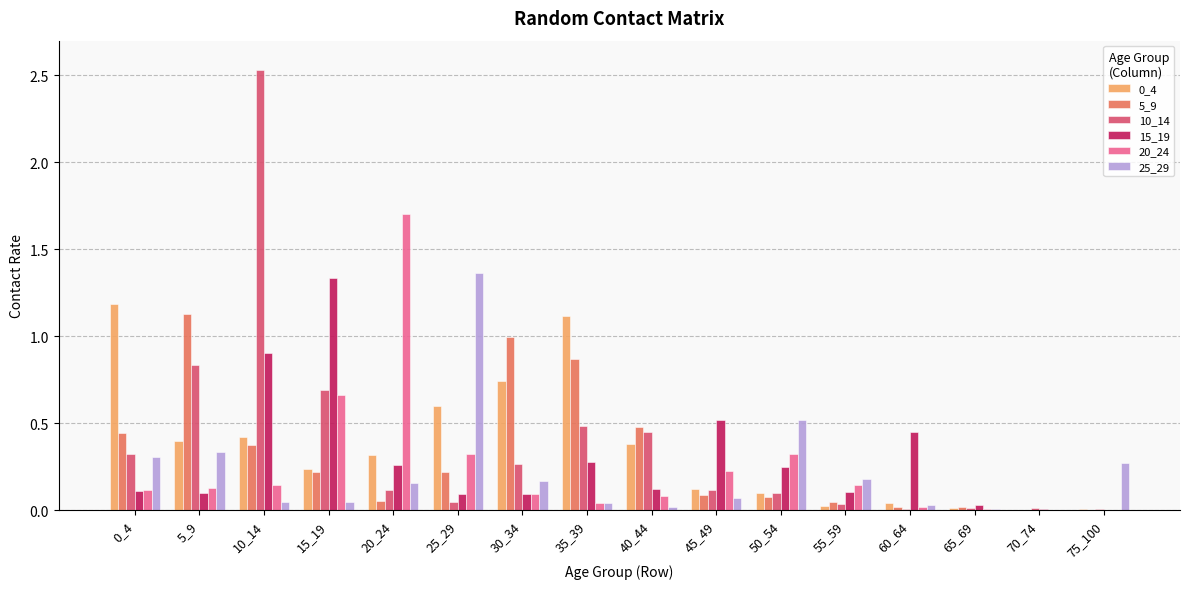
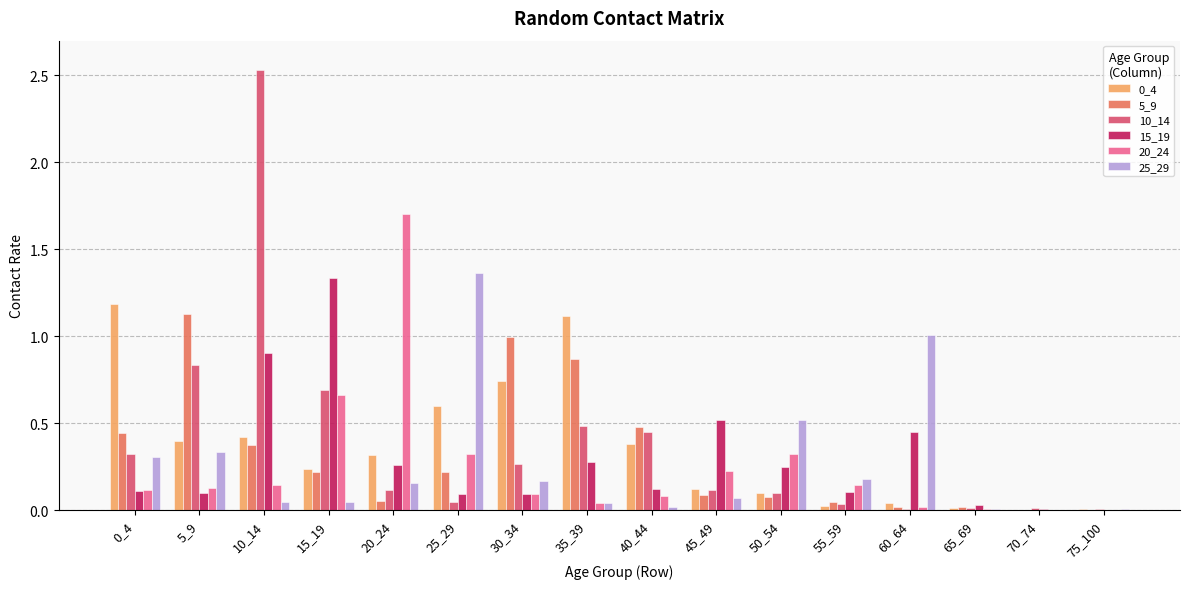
  {
    "15_19": {
      "0_4": 0.11,
      "5_9": 0.10,
      "10_14": 0.90,
      "15_19": 1.33,
      "20_24": 0.26,
      "25_29": 0.09,
      "30_34": 0.09,
      "35_39": 0.27,
      "40_44": 0.12,
      "45_49": 0.52,
      "50_54": 0.25,
      "55_59": 0.10,
      "60_64": 0.45,
      "65_69": 0.03
    },
    "25_29": {
      "0_4": 0.31,
      "5_9": 0.34,
      "10_14": 0.04,
      "15_19": 0.04,
      "20_24": 0.16,
      "25_29": 1.36,
      "30_34": 0.17,
      "35_39": 0.04,
      "40_44": 0.02,
      "45_49": 0.07,
      "50_54": 0.52,
      "55_59": 0.18,
-     "60_64": 0.03,
-     "75_100": 0.27
+     "60_64": 1.01,
+     "75_100": 0.01
    }
  }
